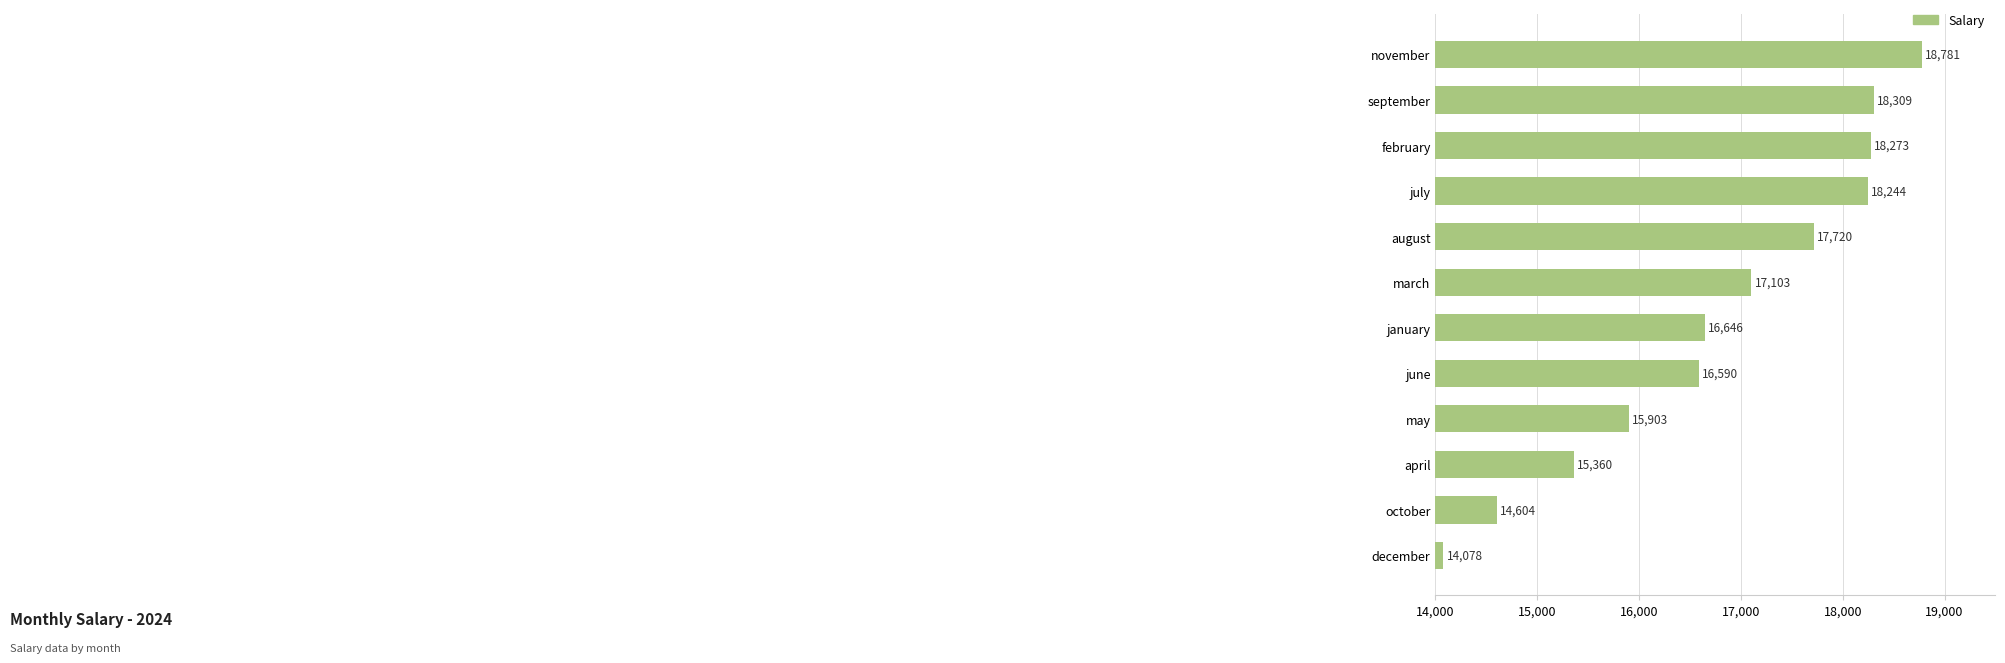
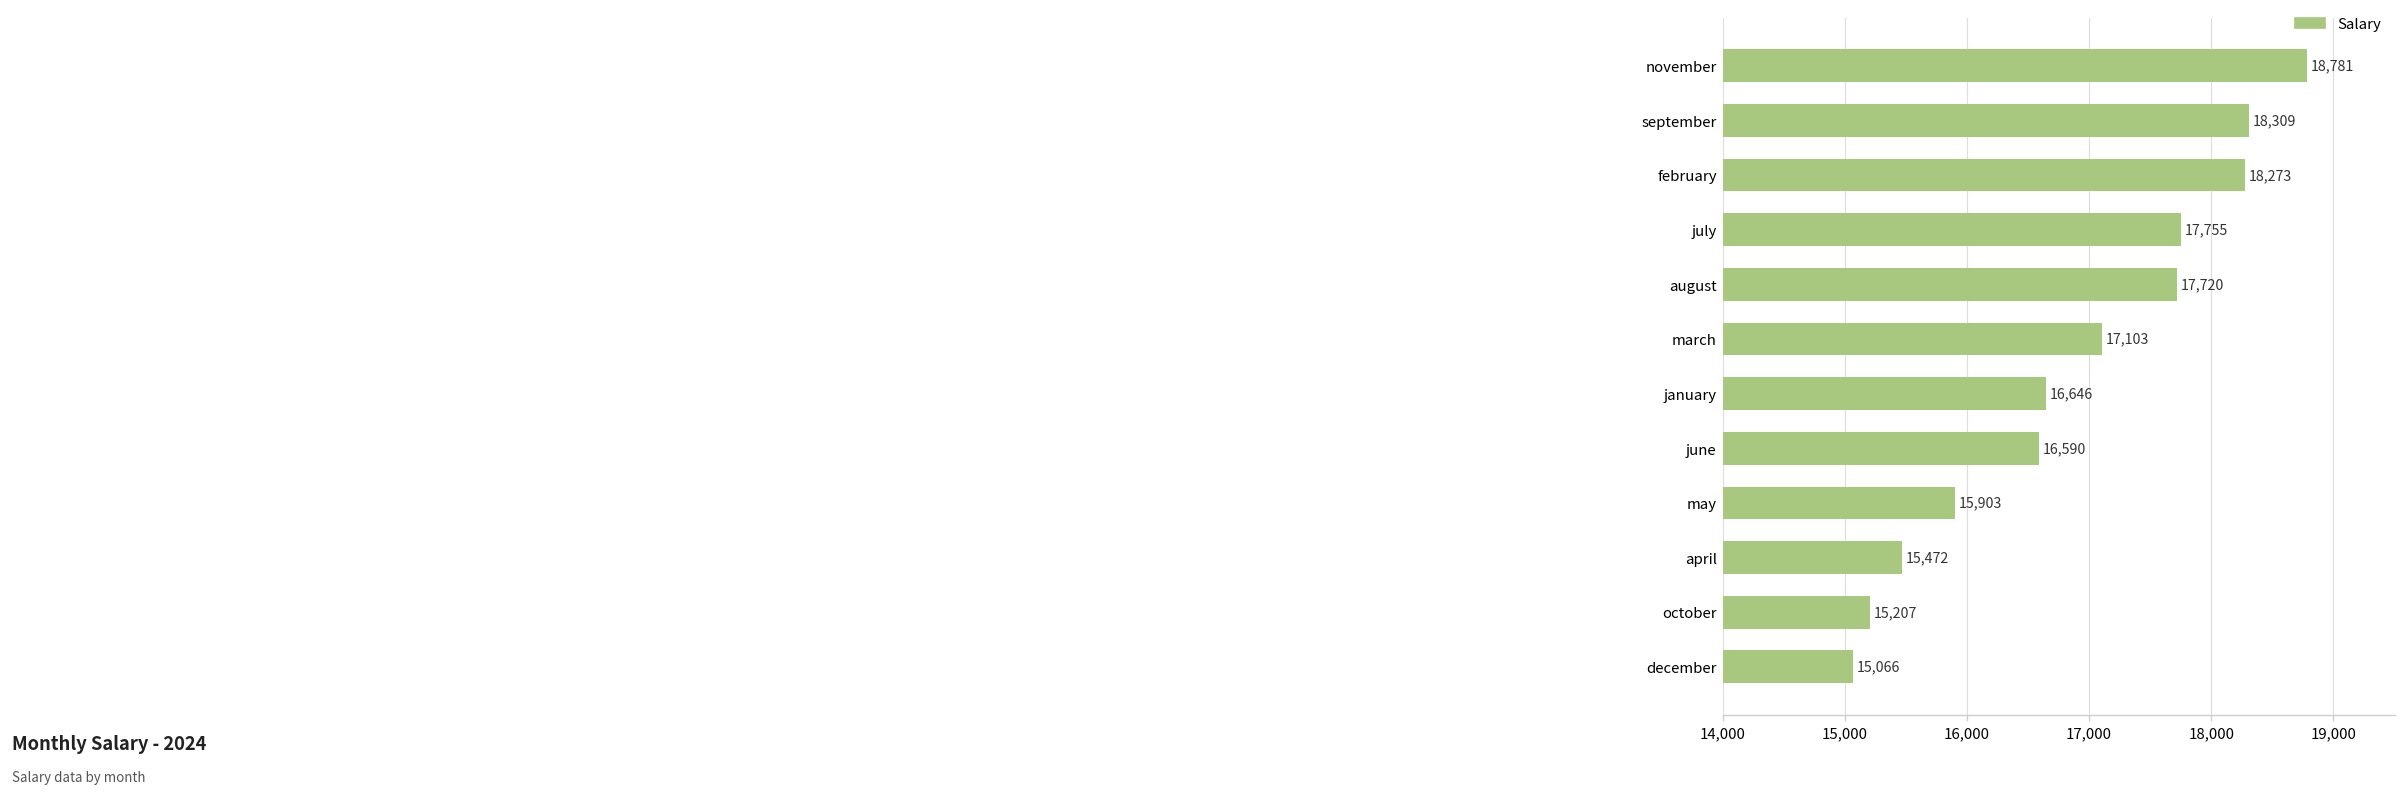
  {
    "november": "18,781",
    "september": "18,309",
    "february": "18,273",
-   "july": "18,244",
+   "july": "17,755",
    "august": "17,720",
    "march": "17,103",
    "january": "16,646",
    "june": "16,590",
    "may": "15,903",
-   "april": "15,360",
-   "october": "14,604",
-   "december": "14,078"
+   "april": "15,472",
+   "october": "15,207",
+   "december": "15,066"
  }
